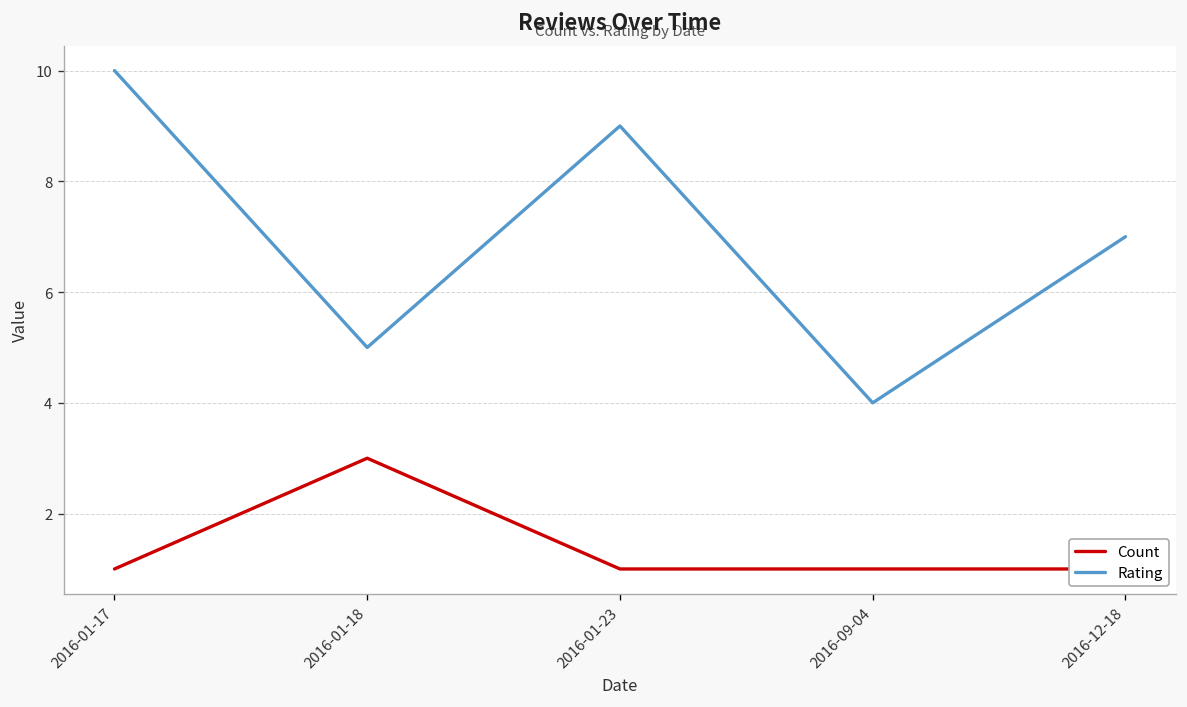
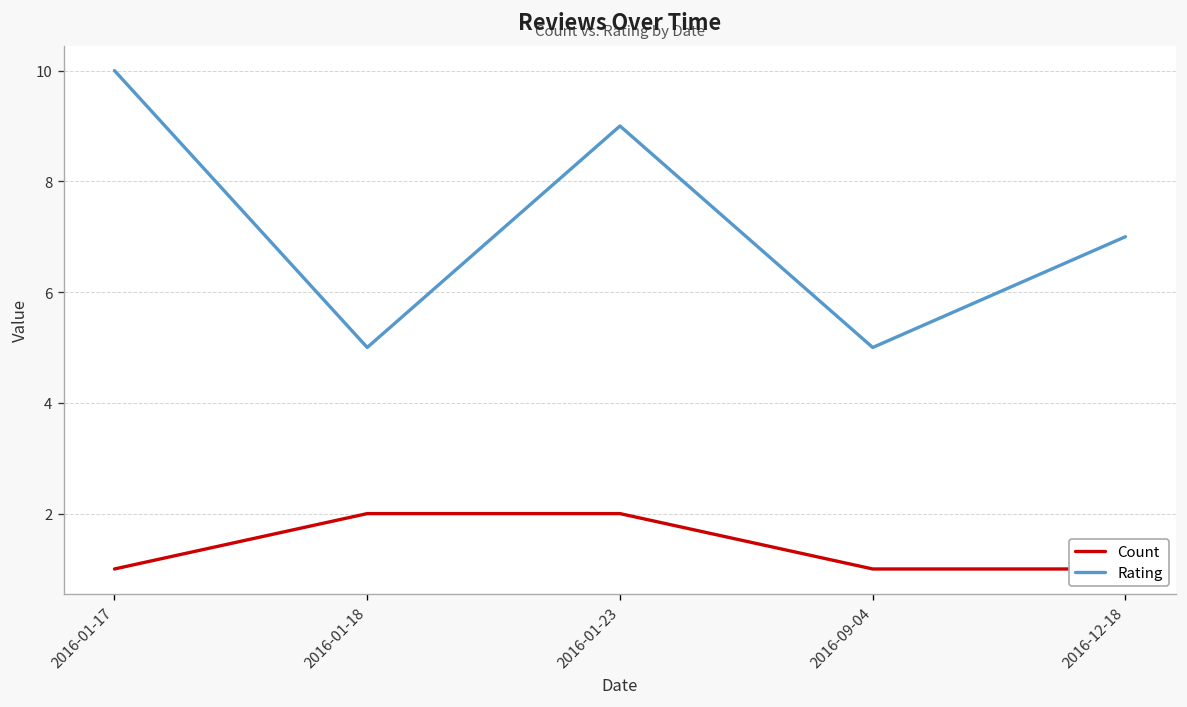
  {
    "Count": {
      "2016-01-17": 1,
-     "2016-01-18": 3,
-     "2016-01-23": 1,
+     "2016-01-18": 2,
+     "2016-01-23": 2,
      "2016-09-04": 1
    },
    "Rating": {
      "2016-01-17": 10,
      "2016-01-18": 5,
      "2016-01-23": 9,
-     "2016-09-04": 4,
+     "2016-09-04": 5,
      "2016-12-18": 7
    }
  }
